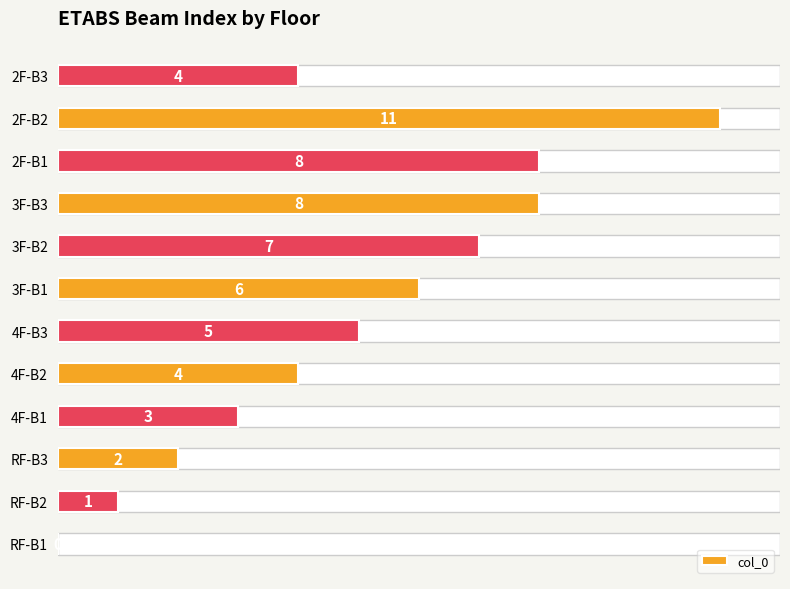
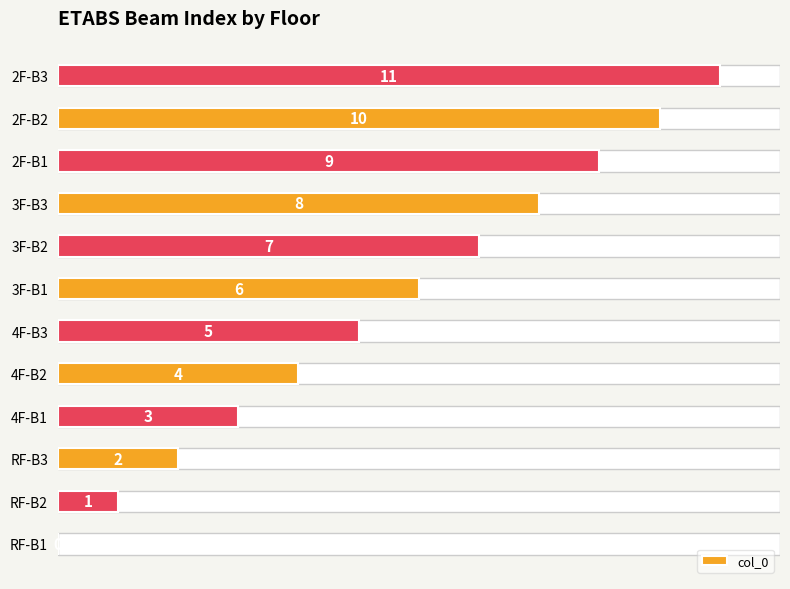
  {
    "col_0": {
-     "2F-B3": 4,
-     "2F-B2": 11,
-     "2F-B1": 8
+     "2F-B3": 11,
+     "2F-B2": 10,
+     "2F-B1": 9
    }
  }
